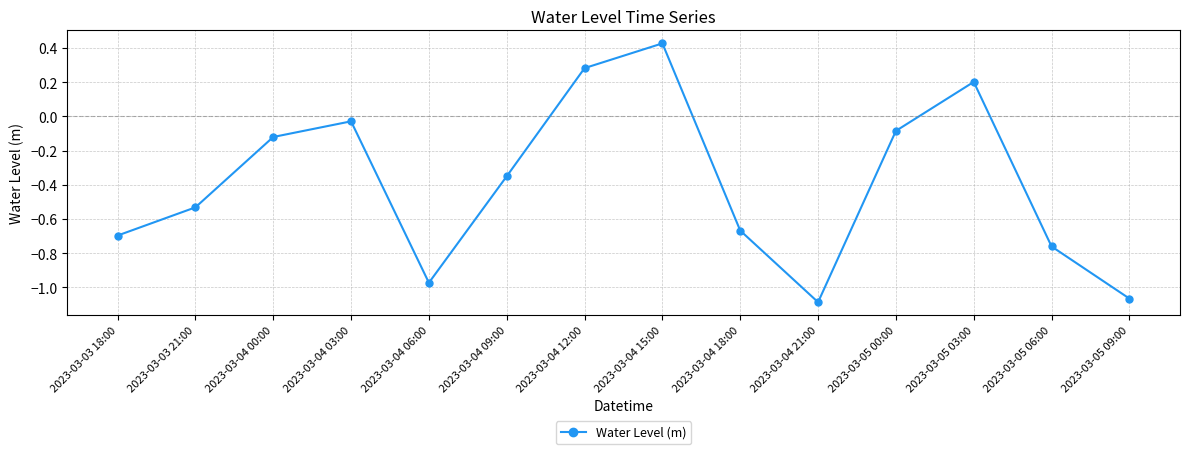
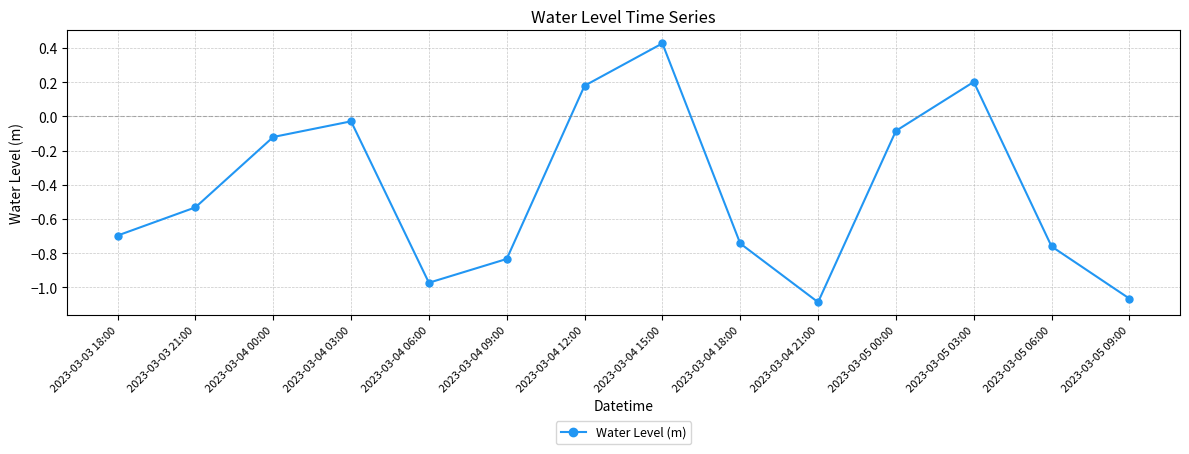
  {
    "2023-03-03 18:00": -0.70,
    "2023-03-03 21:00": -0.53,
    "2023-03-04 00:00": -0.12,
    "2023-03-04 03:00": -0.03,
    "2023-03-04 06:00": -0.97,
-   "2023-03-04 09:00": -0.35,
-   "2023-03-04 12:00": 0.28,
+   "2023-03-04 09:00": -0.83,
+   "2023-03-04 12:00": 0.18,
    "2023-03-04 15:00": 0.43,
-   "2023-03-04 18:00": -0.67,
+   "2023-03-04 18:00": -0.74,
    "2023-03-04 21:00": -1.09,
    "2023-03-05 00:00": -0.08,
    "2023-03-05 03:00": 0.20,
    "2023-03-05 06:00": -0.76,
    "2023-03-05 09:00": -1.07
  }
